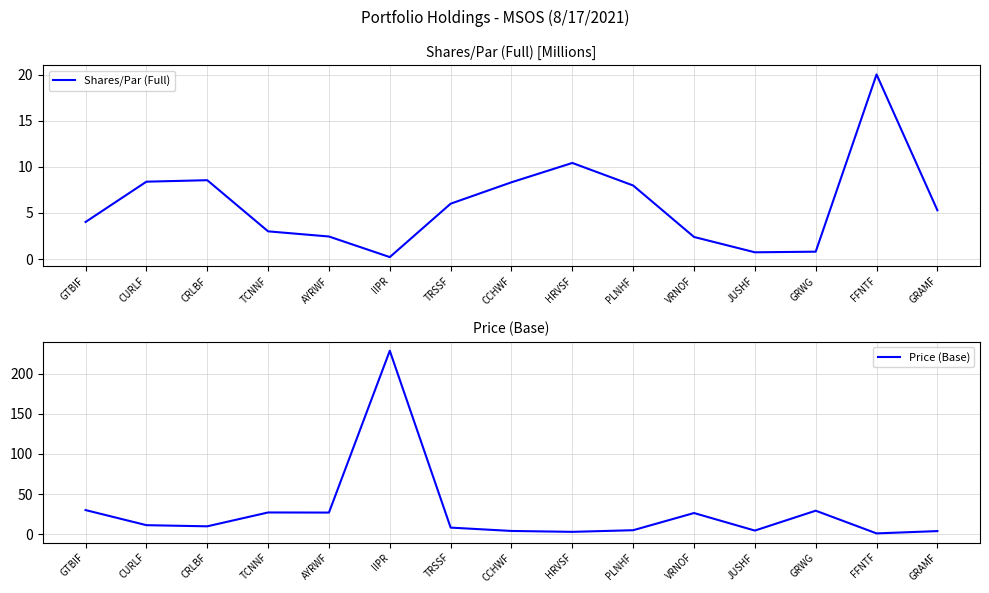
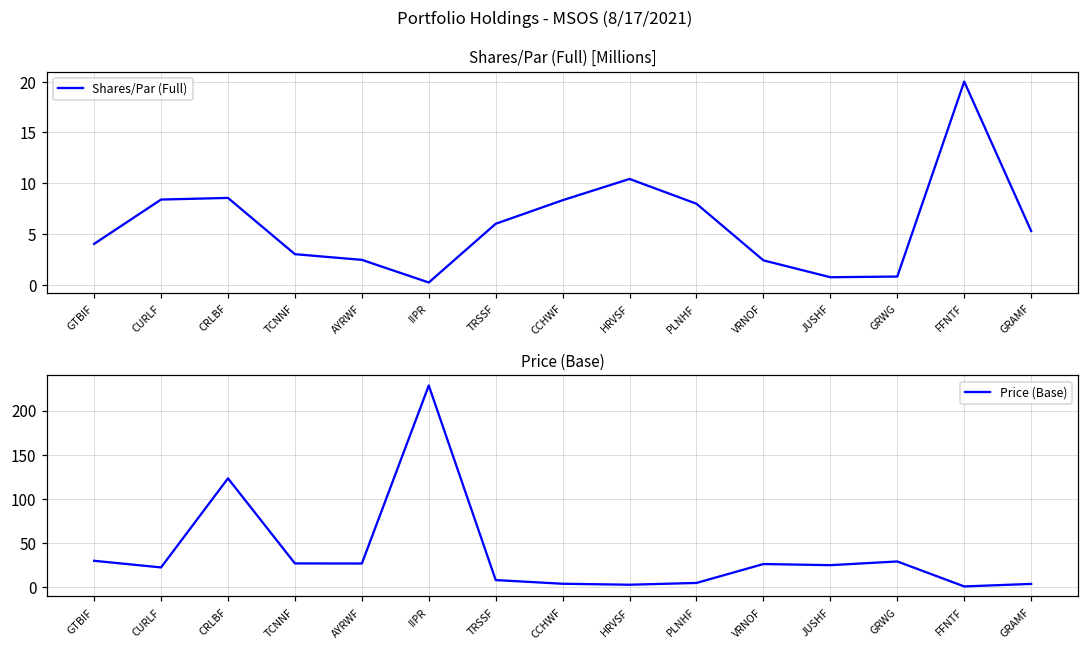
  {
    "Shares/Par (Full) [Millions]": {
      "GTBIF": 4,
      "CURLF": 8,
      "CRLBF": 9,
      "TCNNF": 3,
      "AYRWF": 2,
      "IIPR": 0,
      "TRSSF": 6,
      "CCHWF": 8,
      "HRVSF": 10,
      "PLNHF": 8,
      "VRNOF": 2,
      "JUSHF": 1,
      "GRWG": 1,
      "FFNTF": 20,
      "GRAMF": 5
    },
    "Price (Base)": {
      "GTBIF": 30,
-     "CURLF": 10,
-     "CRLBF": 10,
+     "CURLF": 20,
+     "CRLBF": 120,
      "TCNNF": 30,
      "AYRWF": 30,
      "IIPR": 230,
      "TRSSF": 10,
      "CCHWF": 0,
      "HRVSF": 0,
      "PLNHF": 10,
      "VRNOF": 30,
-     "JUSHF": 0,
+     "JUSHF": 30,
      "GRWG": 30,
      "FFNTF": 0,
      "GRAMF": 0
    }
  }
